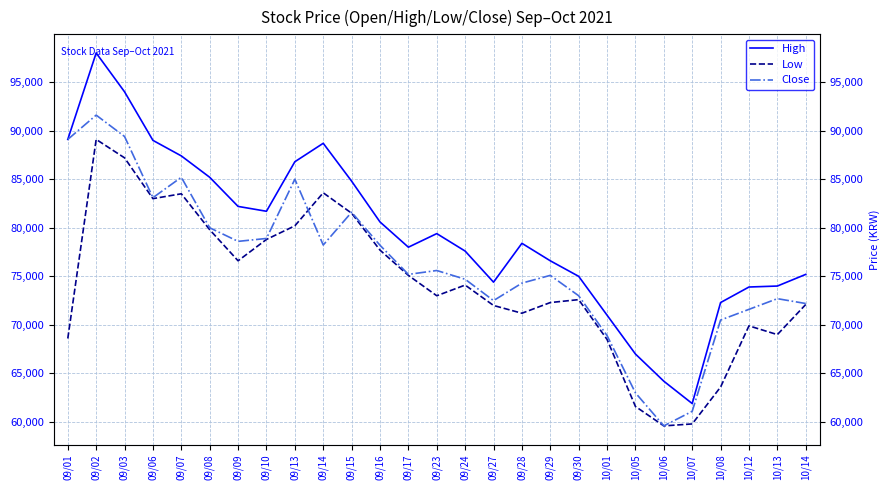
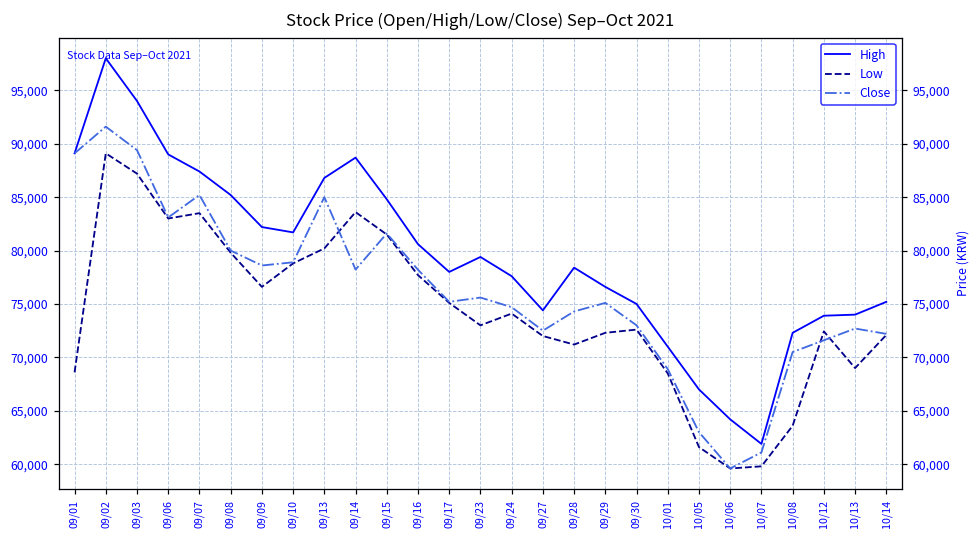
  {
    "High": {
      "09/03": "94,000",
      "09/06": "89,000",
      "09/07": "87,000",
      "09/08": "85,000",
      "09/09": "82,000",
      "09/10": "82,000",
      "09/13": "87,000",
      "09/14": "89,000",
      "09/15": "85,000",
      "09/16": "81,000",
      "09/17": "78,000",
      "09/23": "79,000",
      "09/24": "78,000",
      "09/27": "74,000",
      "09/28": "78,000",
      "09/29": "77,000",
      "09/30": "75,000",
      "10/01": "71,000",
      "10/05": "67,000",
      "10/06": "64,000",
      "10/07": "62,000",
      "10/08": "72,000",
      "10/12": "74,000",
      "10/13": "74,000",
      "10/14": "75,000"
    },
    "Low": {
      "09/01": "69,000",
      "09/02": "89,000",
      "09/03": "87,000",
      "09/07": "84,000",
      "09/09": "77,000",
      "09/13": "80,000",
      "09/14": "84,000",
      "09/16": "78,000",
      "09/23": "73,000",
      "09/24": "74,000",
      "09/27": "72,000",
      "09/28": "71,000",
      "09/29": "72,000",
      "09/30": "73,000",
      "10/01": "69,000",
      "10/05": "62,000",
      "10/07": "60,000",
      "10/08": "64,000",
-     "10/12": "70,000",
+     "10/12": "72,000",
      "10/13": "69,000"
    },
    "Close": {
      "09/02": "92,000",
      "09/03": "89,000",
      "09/07": "85,000",
      "09/09": "79,000",
      "09/13": "85,000",
      "09/14": "78,000",
      "09/16": "78,000",
      "09/23": "76,000",
      "09/24": "75,000",
      "09/27": "73,000",
      "09/28": "74,000",
      "09/29": "75,000",
      "09/30": "73,000",
      "10/01": "69,000",
      "10/05": "63,000",
      "10/07": "61,000",
      "10/08": "71,000",
      "10/12": "72,000",
      "10/13": "73,000"
    }
  }
